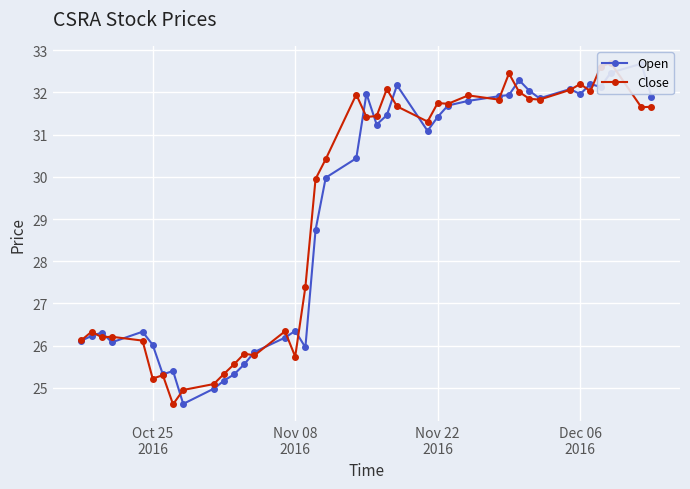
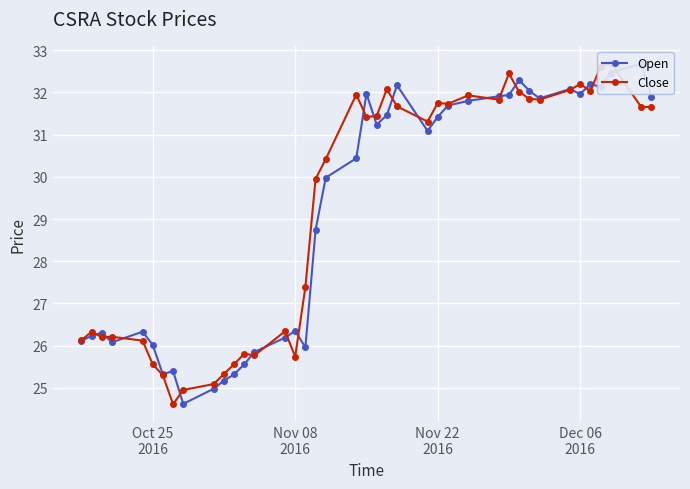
  {
    "Open": {
      "Oct 25 2016": 26.0,
      "Nov 08 2016": 26.4,
      "Nov 22 2016": 31.4,
      "Dec 06 2016": 32.0
    },
    "Close": {
-     "Oct 25 2016": 25.2,
+     "Oct 25 2016": 25.6,
      "Nov 08 2016": 25.7,
      "Nov 22 2016": 31.8,
      "Dec 06 2016": 32.2
    }
  }
